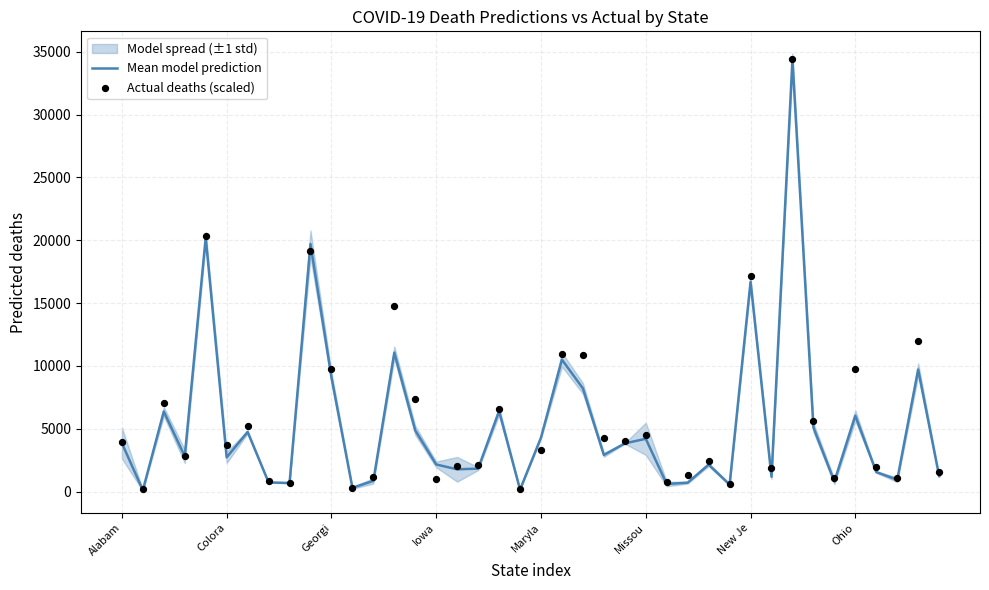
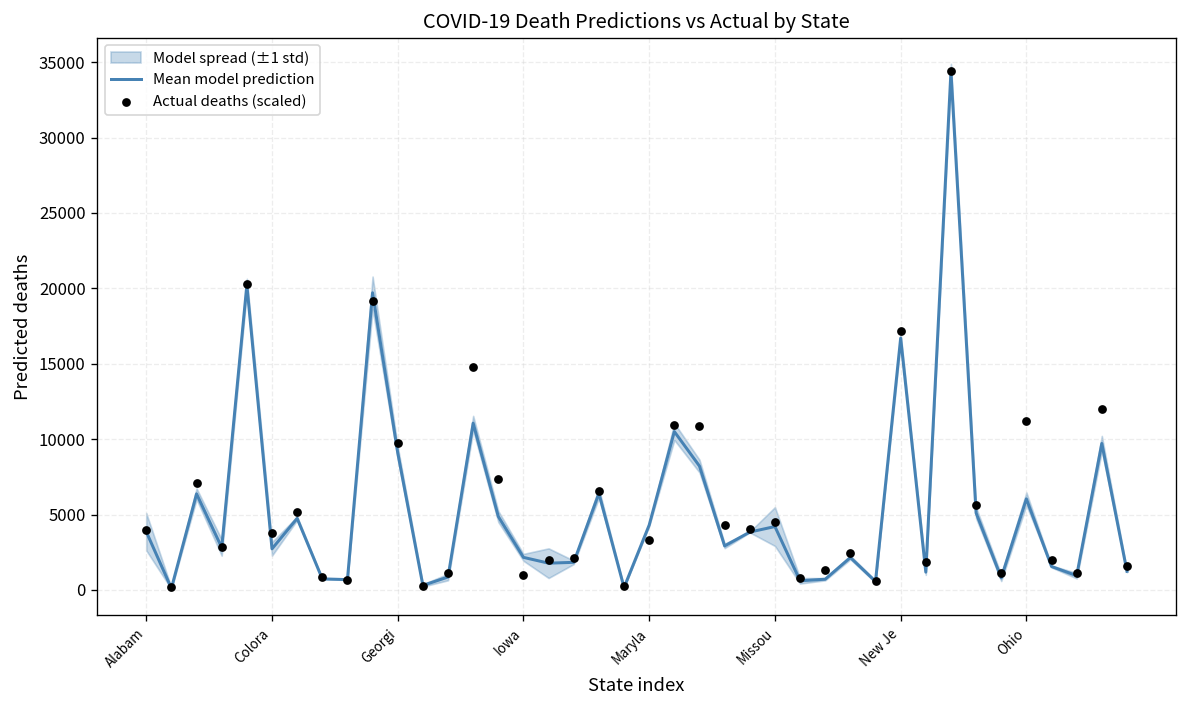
  {
    "Actual deaths (scaled)": {
-     "Ohio": 9800
+     "Ohio": 11200
    }
  }
